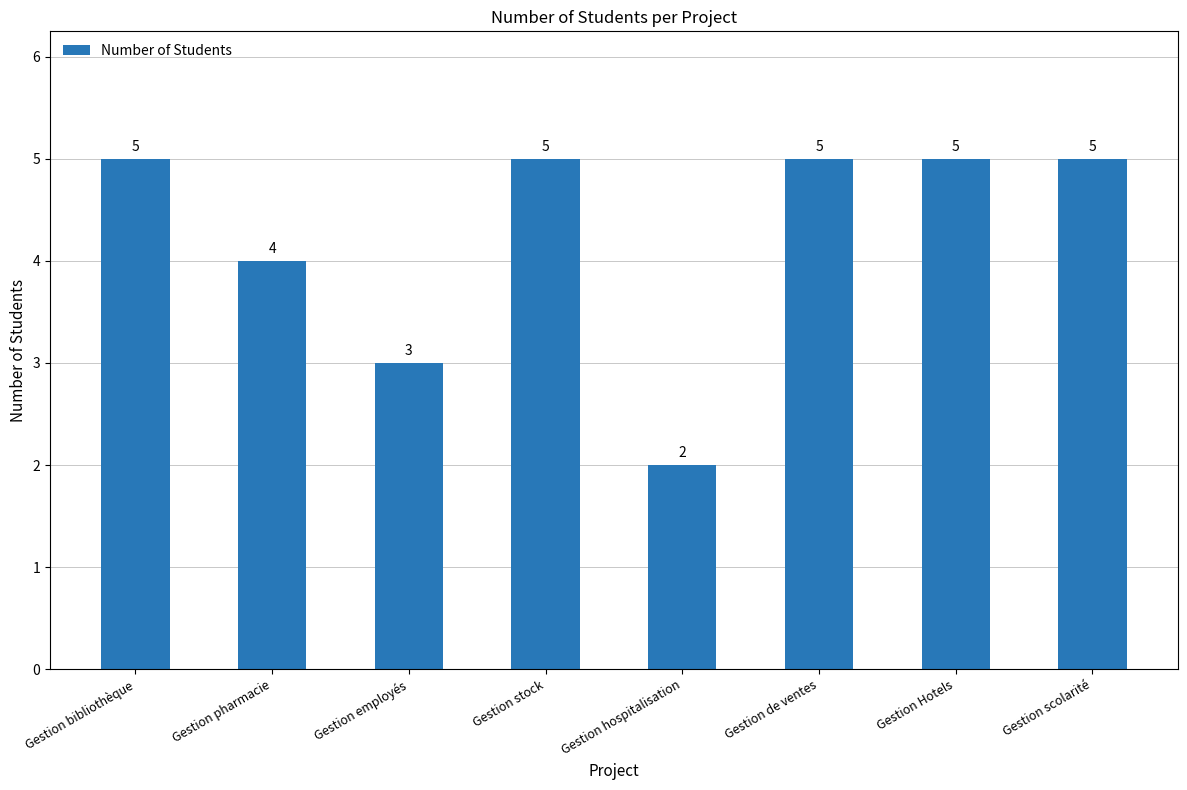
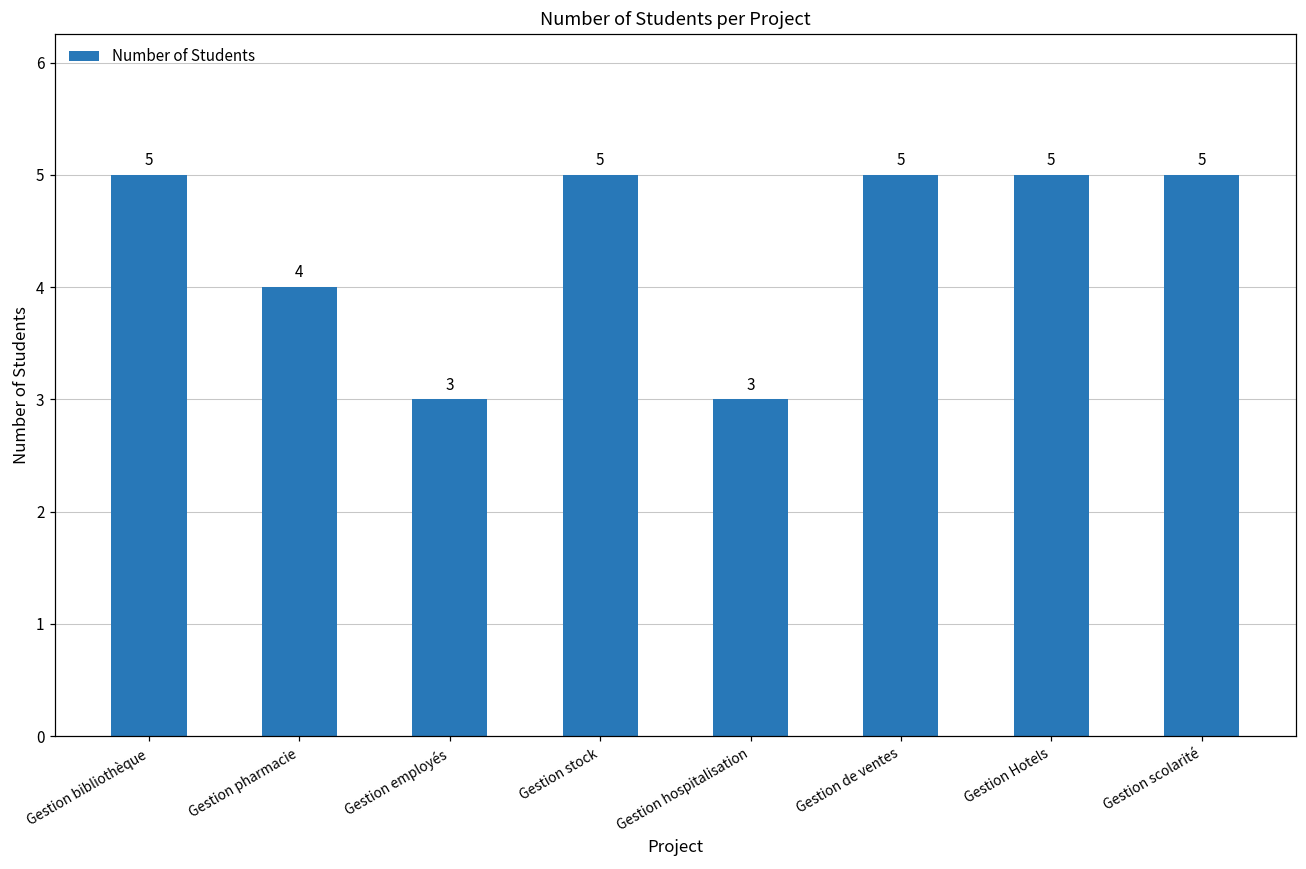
  {
    "Gestion bibliothèque": 5,
    "Gestion pharmacie": 4,
    "Gestion employés": 3,
    "Gestion stock": 5,
-   "Gestion hospitalisation": 2,
+   "Gestion hospitalisation": 3,
    "Gestion de ventes": 5,
    "Gestion Hotels": 5,
    "Gestion scolarité": 5
  }
